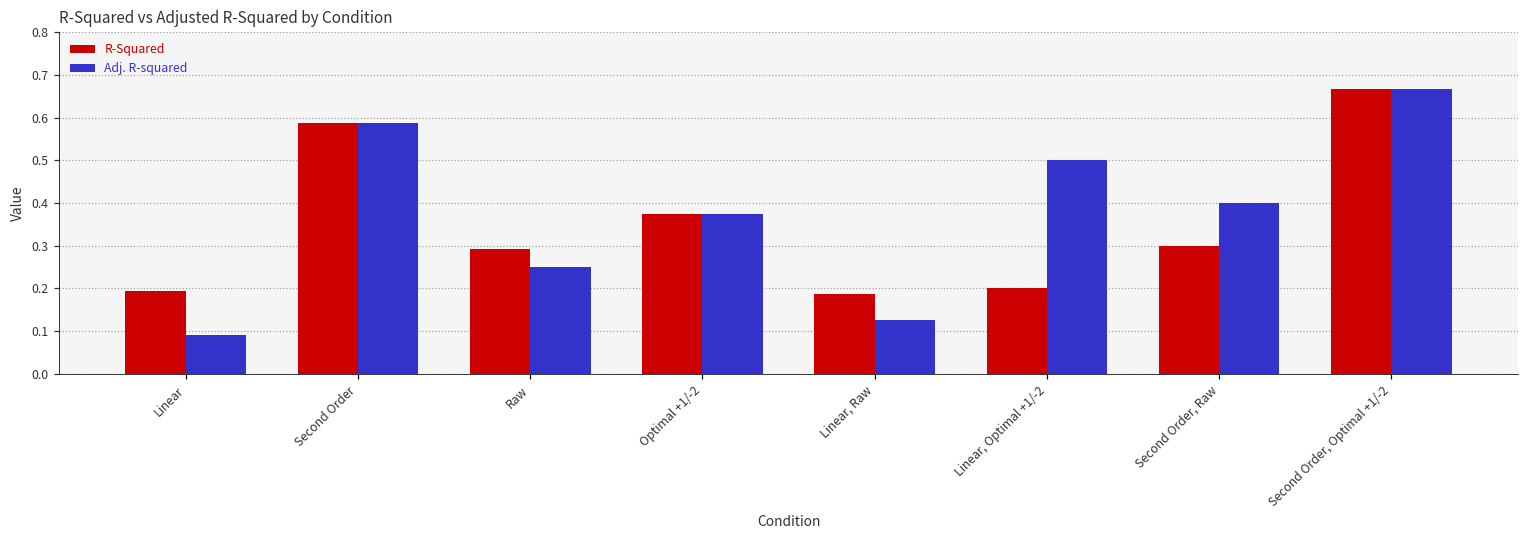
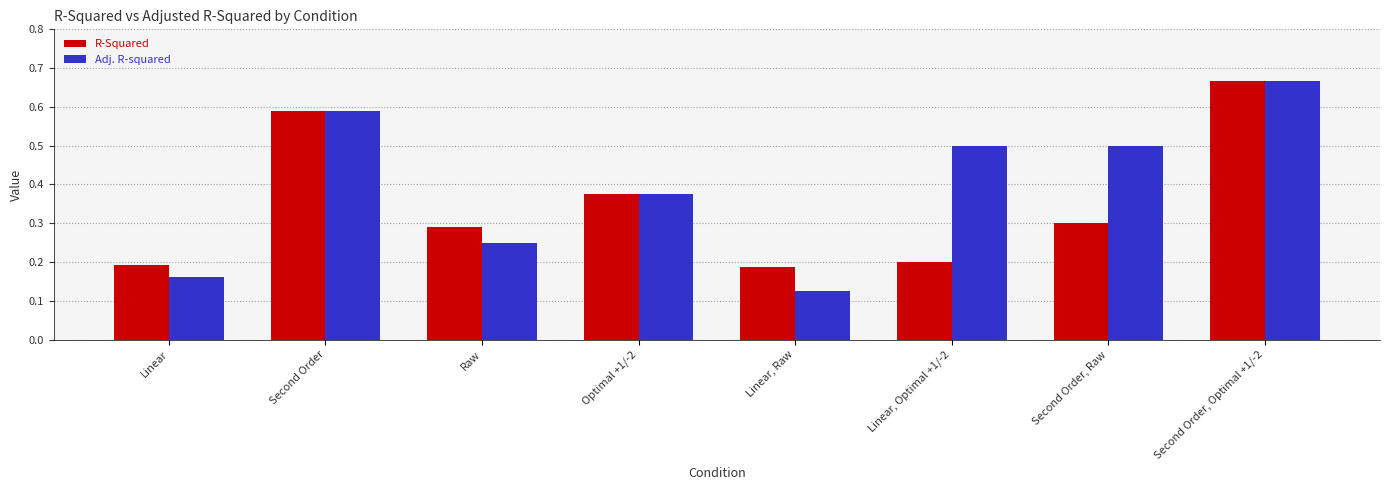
  {
    "R-Squared": {
      "Linear": 0.19,
      "Second Order": 0.59,
      "Raw": 0.29,
      "Optimal +1/-2": 0.38,
      "Linear, Raw": 0.19,
      "Linear, Optimal +1/-2": 0.20,
      "Second Order, Raw": 0.30,
      "Second Order, Optimal +1/-2": 0.67
    },
    "Adj. R-squared": {
-     "Linear": 0.09,
+     "Linear": 0.16,
      "Second Order": 0.59,
      "Raw": 0.25,
      "Optimal +1/-2": 0.38,
      "Linear, Raw": 0.13,
      "Linear, Optimal +1/-2": 0.50,
-     "Second Order, Raw": 0.4,
+     "Second Order, Raw": 0.5,
      "Second Order, Optimal +1/-2": 0.67
    }
  }
